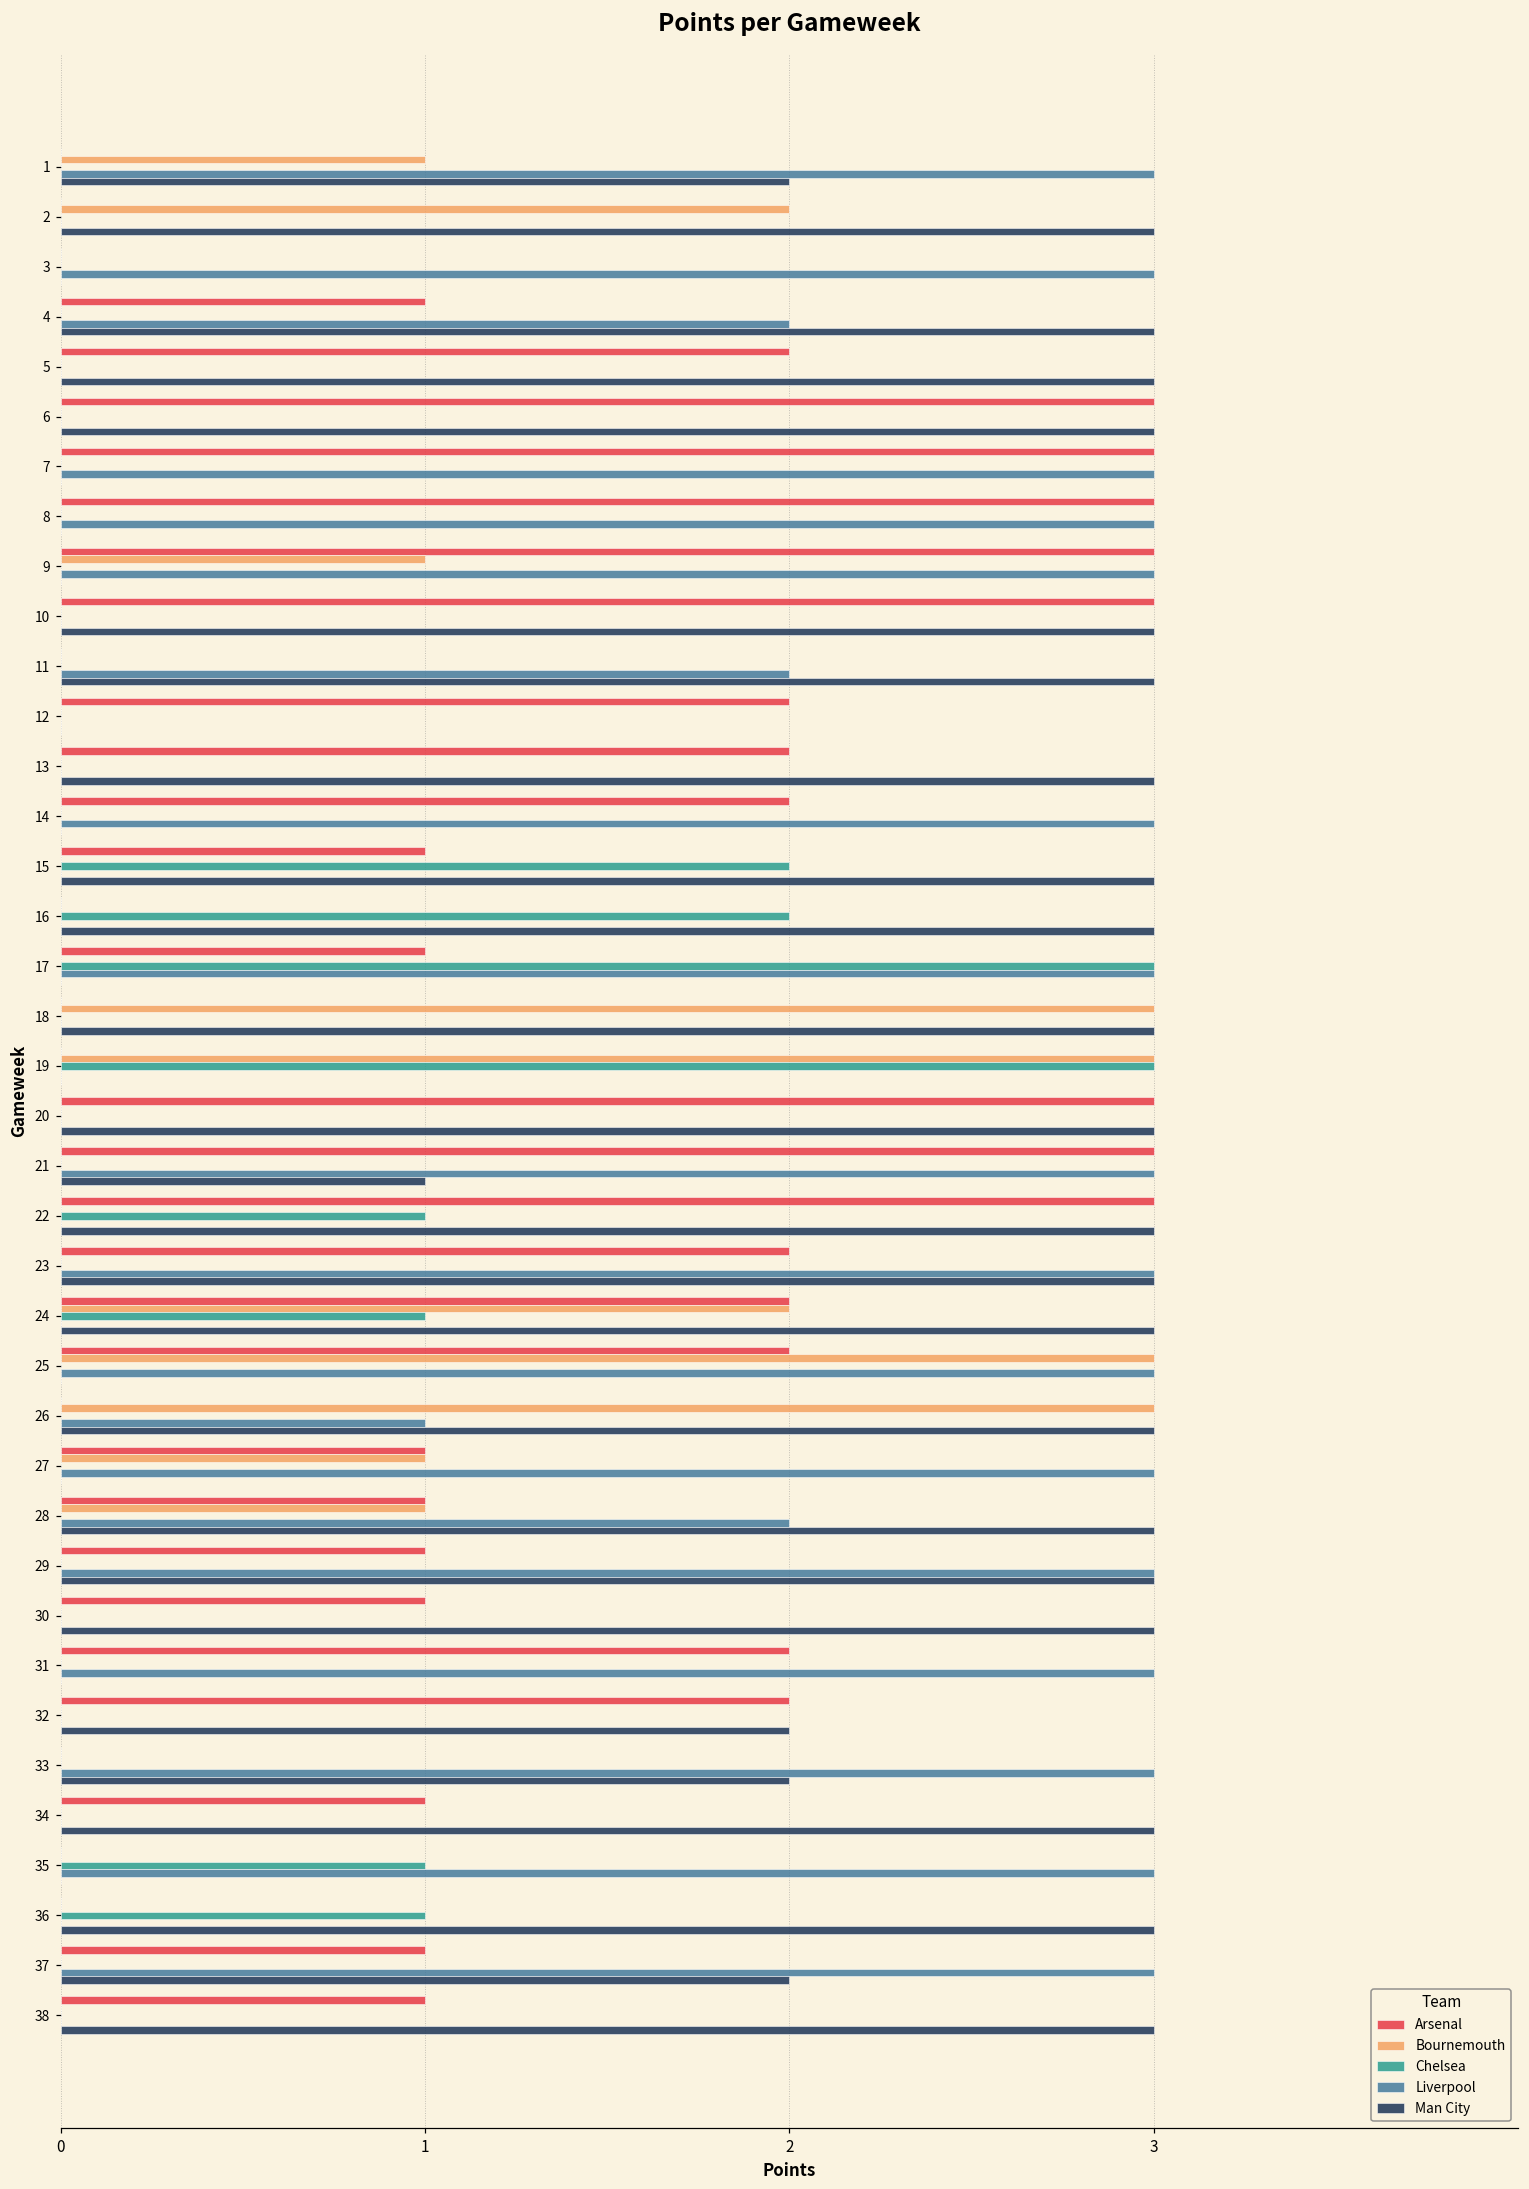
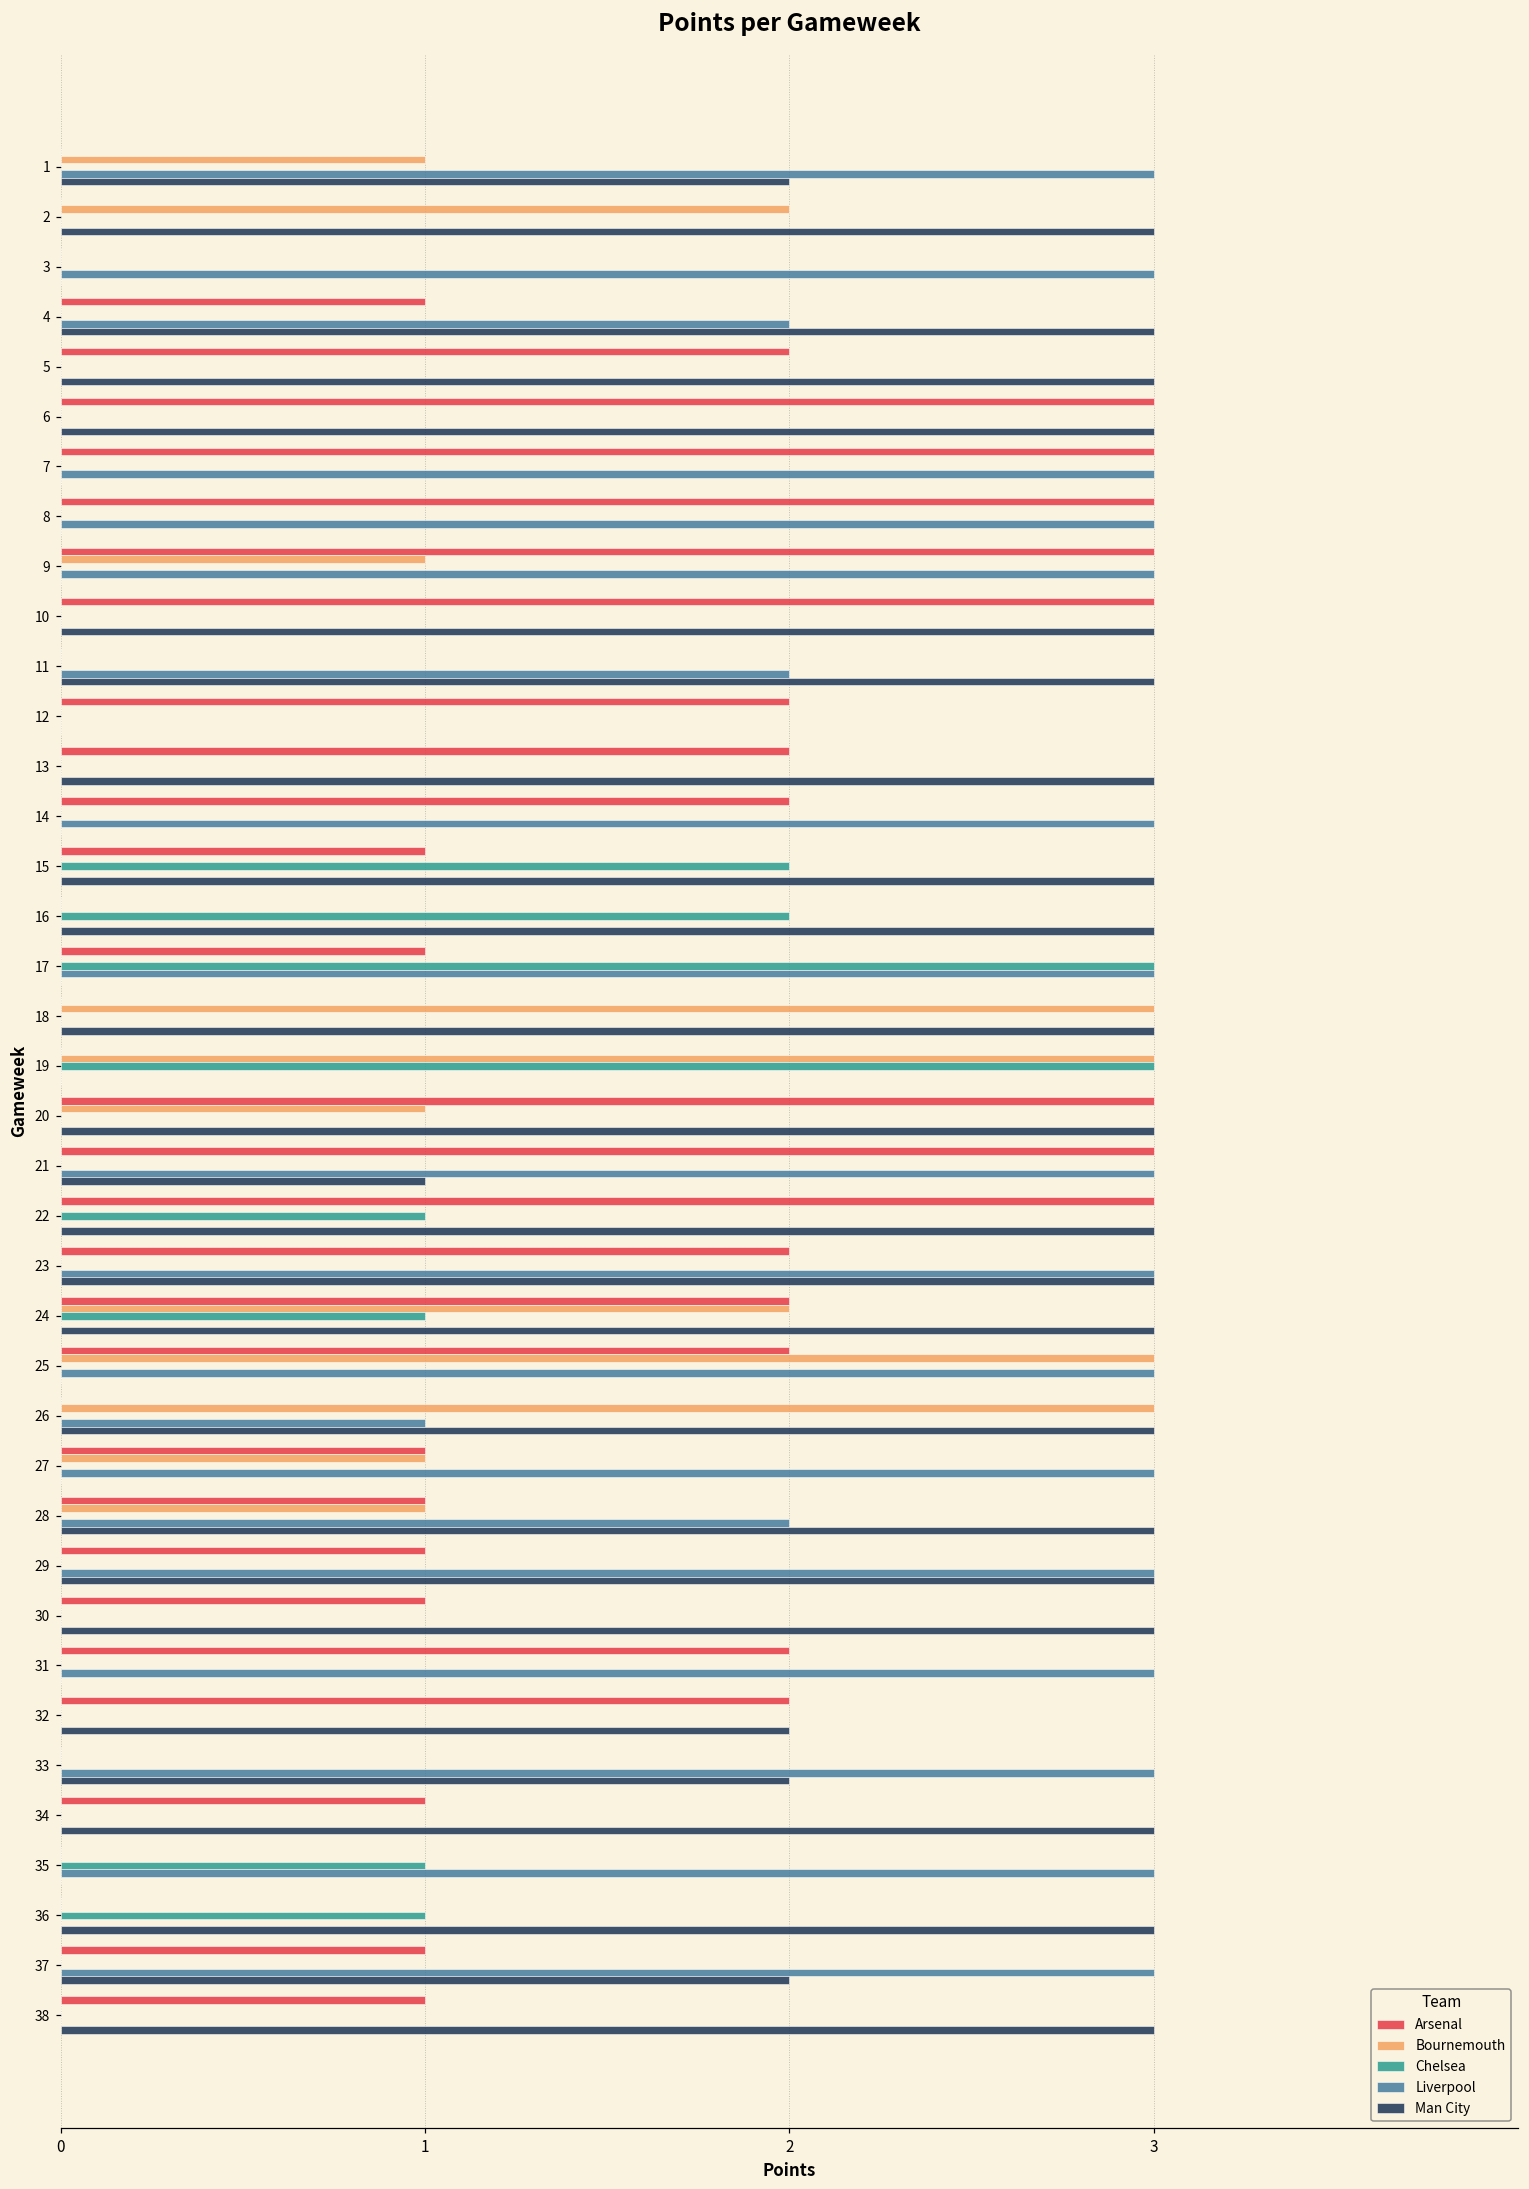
  {
    "Arsenal": {
      "1": 0,
      "2": 0,
      "3": 0,
      "4": 1,
      "5": 2,
      "6": 3,
      "7": 3,
      "8": 3,
      "9": 3,
      "10": 3,
      "11": 0,
      "12": 2,
      "13": 2,
      "14": 2,
      "15": 1,
      "16": 0,
      "17": 1,
      "18": 0,
      "19": 0,
      "20": 3,
      "21": 3,
      "22": 3,
      "23": 2,
      "24": 2,
      "25": 2,
      "26": 0,
      "27": 1,
      "28": 1,
      "29": 1,
      "30": 1,
      "31": 2,
      "32": 2,
      "33": 0,
      "34": 1,
      "35": 0,
      "36": 0,
      "37": 1,
      "38": 1
    },
    "Bournemouth": {
      "1": 1,
      "2": 2,
      "3": 0,
      "4": 0,
      "5": 0,
      "6": 0,
      "7": 0,
      "8": 0,
      "9": 1,
      "10": 0,
      "11": 0,
      "12": 0,
      "13": 0,
      "14": 0,
      "15": 0,
      "16": 0,
      "17": 0,
      "18": 3,
      "19": 3,
-     "20": 0,
+     "20": 1,
      "21": 0,
      "22": 0,
      "23": 0,
      "24": 2,
      "25": 3,
      "26": 3,
      "27": 1,
      "28": 1,
      "29": 0,
      "30": 0,
      "31": 0,
      "32": 0,
      "33": 0,
      "34": 0,
      "35": 0,
      "36": 0,
      "37": 0,
      "38": 0
    },
    "Man City": {
      "1": 2,
      "2": 3,
      "3": 0,
      "4": 3,
      "5": 3,
      "6": 3,
      "7": 0,
      "8": 0,
      "9": 0,
      "10": 3,
      "11": 3,
      "12": 0,
      "13": 3,
      "14": 0,
      "15": 3,
      "16": 3,
      "17": 0,
      "18": 3,
      "19": 0,
      "20": 3,
      "21": 1,
      "22": 3,
      "23": 3,
      "24": 3,
      "25": 0,
      "26": 3,
      "27": 0,
      "28": 3,
      "29": 3,
      "30": 3,
      "31": 0,
      "32": 2,
      "33": 2,
      "34": 3,
      "35": 0,
      "36": 3,
      "37": 2,
      "38": 3
    }
  }
